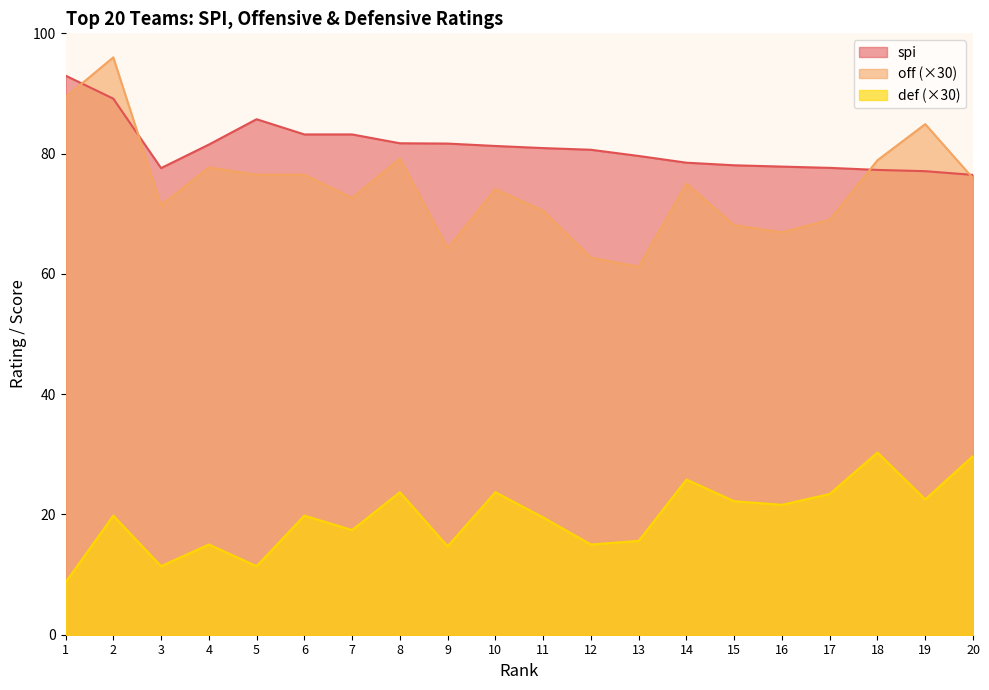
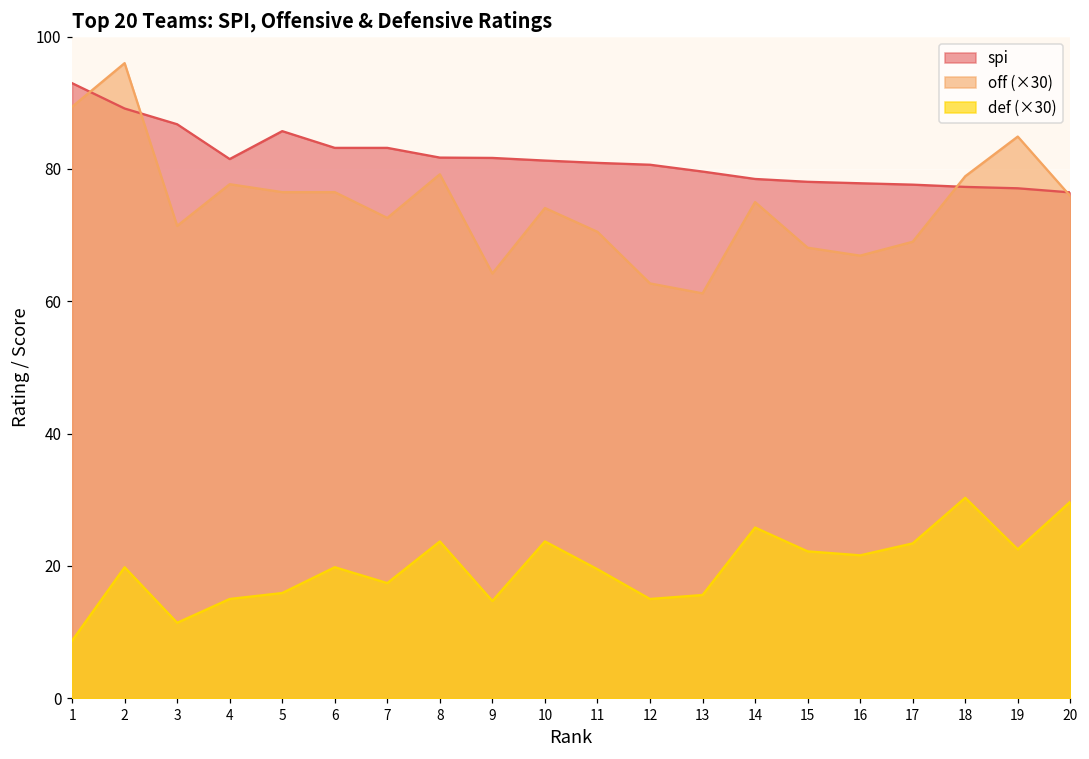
  {
    "spi": {
      "1": 93,
      "2": 89,
-     "3": 78,
+     "3": 87,
      "4": 82,
      "5": 86,
      "6": 83,
      "7": 83,
      "8": 82,
      "9": 82,
      "10": 81,
      "11": 81,
      "12": 81,
      "13": 80,
      "14": 78,
      "15": 78,
      "16": 78,
      "17": 78,
      "18": 77,
      "19": 77,
      "20": 76
    },
    "off (×30)": {
      "1": 89,
      "2": 96,
      "3": 71,
      "4": 78,
      "5": 77,
      "6": 77,
      "7": 73,
      "8": 79,
      "9": 64,
      "10": 74,
      "11": 71,
      "12": 63,
      "13": 61,
      "14": 75,
      "15": 68,
      "16": 67,
      "17": 69,
      "18": 79,
      "19": 85,
      "20": 76
    },
    "def (×30)": {
      "1": 9,
      "2": 20,
      "3": 11,
      "4": 15,
-     "5": 11,
+     "5": 16,
      "6": 20,
      "7": 17,
      "8": 24,
      "9": 15,
      "10": 24,
      "11": 20,
      "12": 15,
      "13": 16,
      "14": 26,
      "15": 22,
      "16": 22,
      "17": 23,
      "18": 30,
      "19": 23,
      "20": 30
    }
  }
